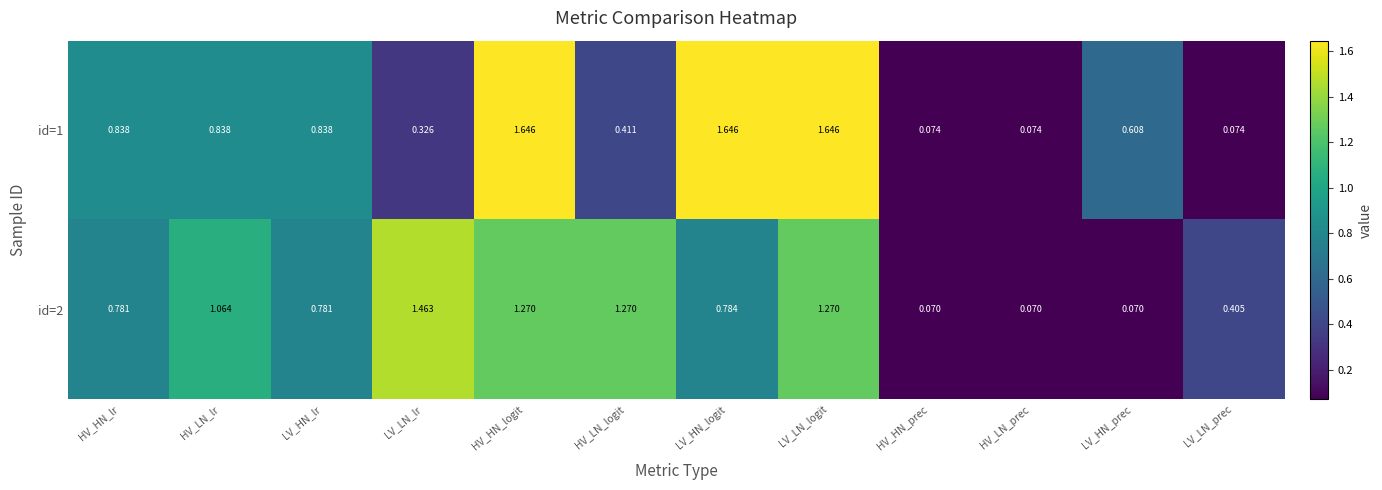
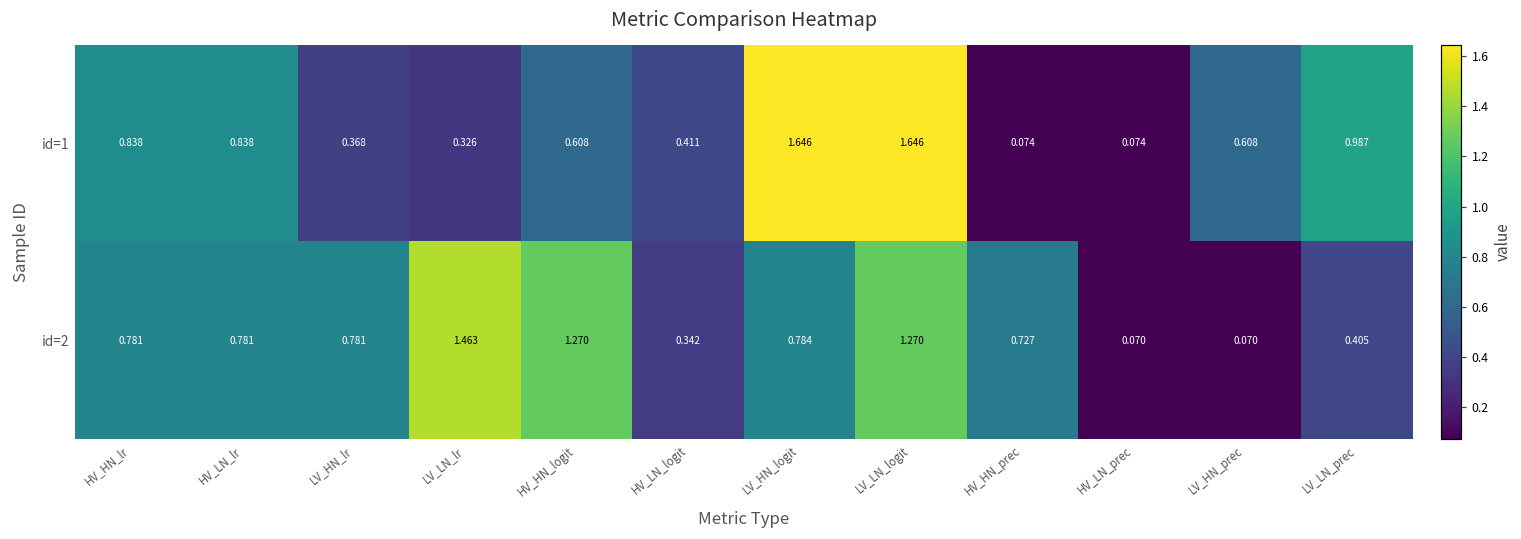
  {
    "id=1": {
      "HV_HN_lr": 0.838,
      "HV_LN_lr": 0.838,
-     "LV_HN_lr": 0.838,
+     "LV_HN_lr": 0.368,
      "LV_LN_lr": 0.326,
-     "HV_HN_logit": 1.646,
+     "HV_HN_logit": 0.608,
      "HV_LN_logit": 0.411,
      "LV_HN_logit": 1.646,
      "LV_LN_logit": 1.646,
      "HV_HN_prec": 0.074,
      "HV_LN_prec": 0.074,
      "LV_HN_prec": 0.608,
-     "LV_LN_prec": 0.074
+     "LV_LN_prec": 0.987
    },
    "id=2": {
      "HV_HN_lr": 0.781,
-     "HV_LN_lr": 1.064,
+     "HV_LN_lr": 0.781,
      "LV_HN_lr": 0.781,
      "LV_LN_lr": 1.463,
      "HV_HN_logit": 1.270,
-     "HV_LN_logit": 1.270,
+     "HV_LN_logit": 0.342,
      "LV_HN_logit": 0.784,
      "LV_LN_logit": 1.270,
-     "HV_HN_prec": 0.070,
+     "HV_HN_prec": 0.727,
      "HV_LN_prec": 0.070,
      "LV_HN_prec": 0.070,
      "LV_LN_prec": 0.405
    }
  }
